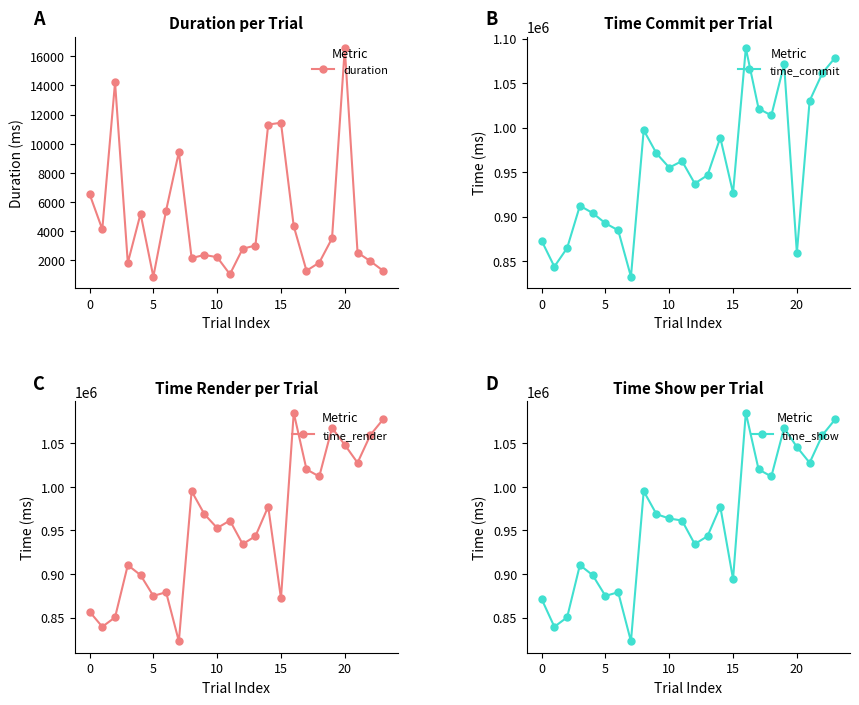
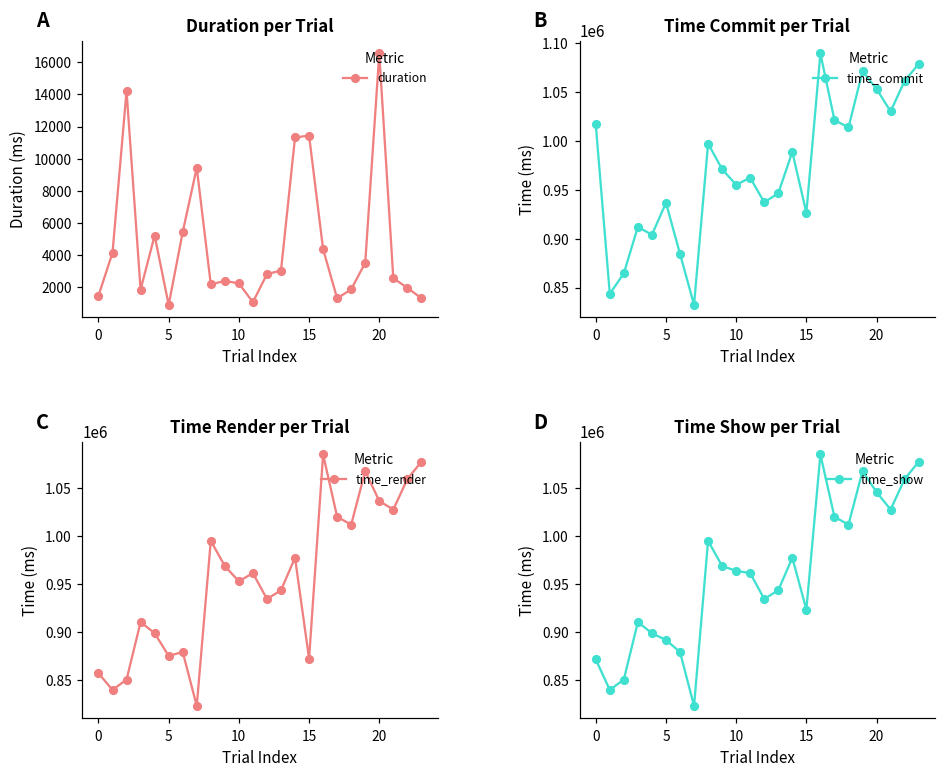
  {
    "Duration per Trial": {
-     "0": 6600,
+     "0": 1500,
      "5": 900,
      "10": 2200,
      "15": 11400,
      "20": 16600
    },
    "Time Commit per Trial": {
-     "0": 870000,
-     "5": 890000,
+     "0": 1020000,
+     "5": 940000,
      "10": 950000,
      "15": 930000,
-     "20": 860000
+     "20": 1050000
    },
    "Time Render per Trial": {
      "0": 860000,
      "5": 870000,
      "10": 950000,
      "15": 870000,
-     "20": 1050000
+     "20": 1040000
    },
    "Time Show per Trial": {
      "0": 870000,
-     "5": 870000,
+     "5": 890000,
      "10": 960000,
-     "15": 890000,
+     "15": 920000,
      "20": 1050000
    }
  }
